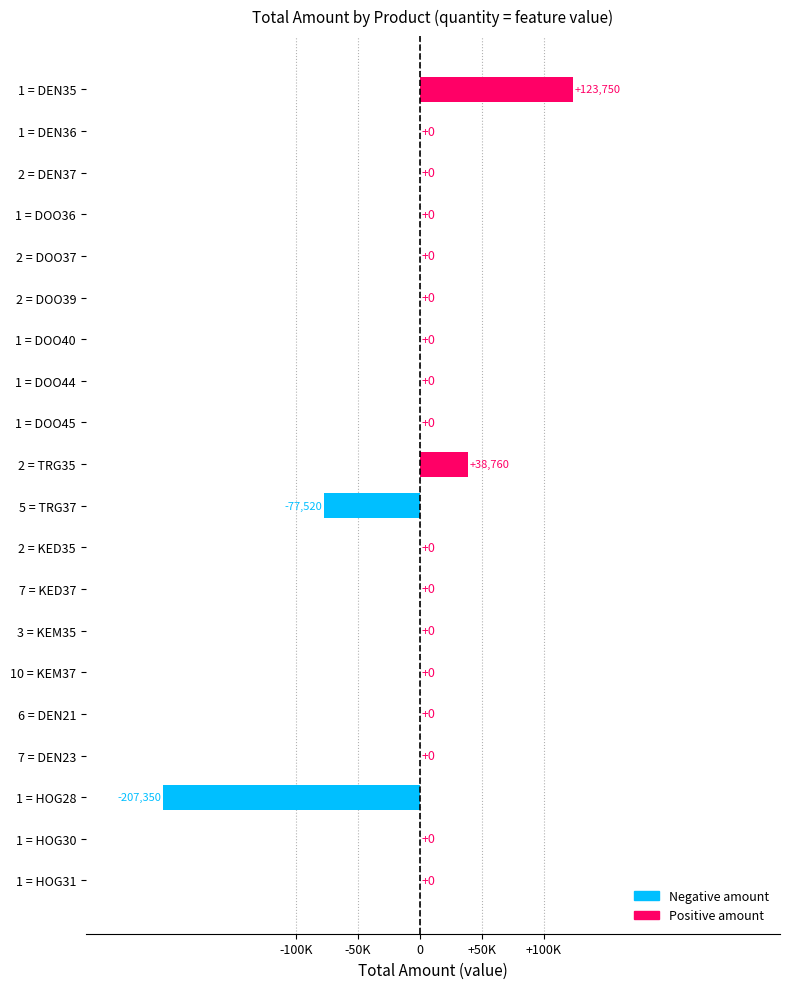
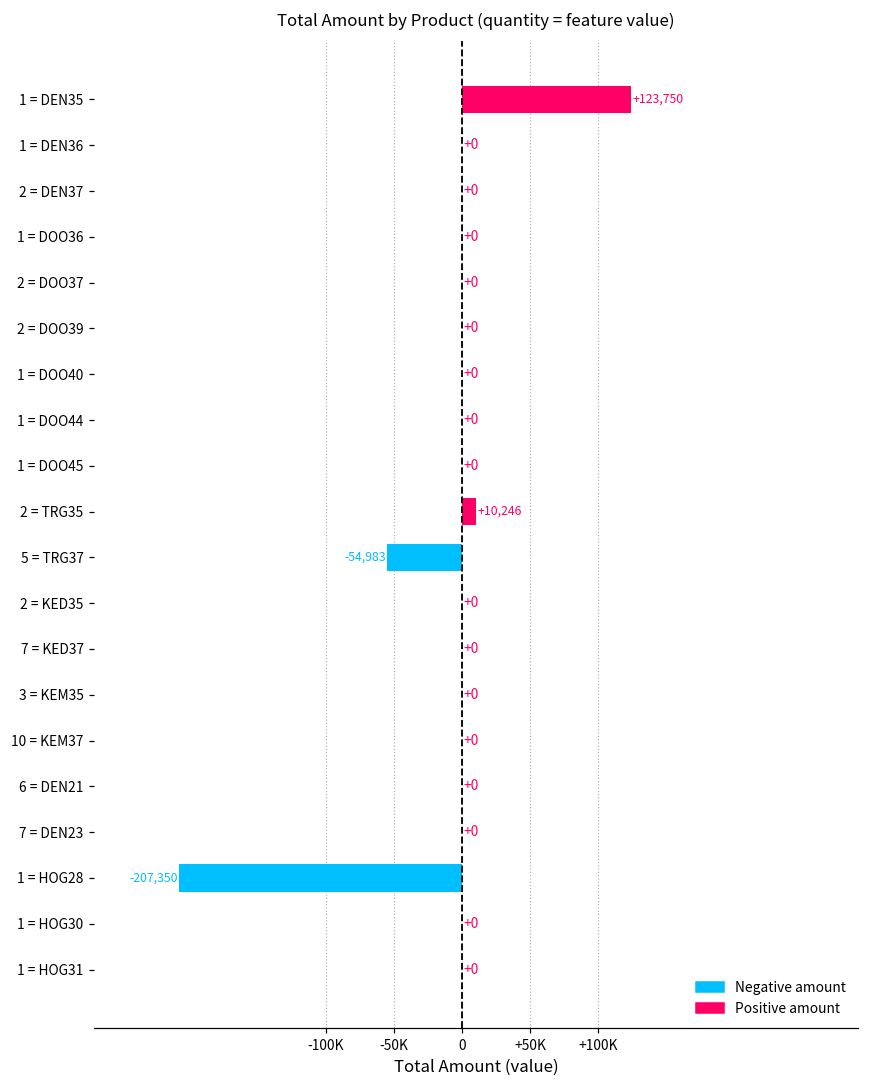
  {
    "1 = DEN35": "+123,750",
    "1 = DEN36": "+0",
    "2 = DEN37": "+0",
    "1 = DOO36": "+0",
    "2 = DOO37": "+0",
    "2 = DOO39": "+0",
    "1 = DOO40": "+0",
    "1 = DOO44": "+0",
    "1 = DOO45": "+0",
-   "2 = TRG35": "+38,760",
-   "5 = TRG37": "-77,520",
+   "2 = TRG35": "+10,246",
+   "5 = TRG37": "-54,983",
    "2 = KED35": "+0",
    "7 = KED37": "+0",
    "3 = KEM35": "+0",
    "10 = KEM37": "+0",
    "6 = DEN21": "+0",
    "7 = DEN23": "+0",
    "1 = HOG28": "-207,350",
    "1 = HOG30": "+0",
    "1 = HOG31": "+0"
  }
